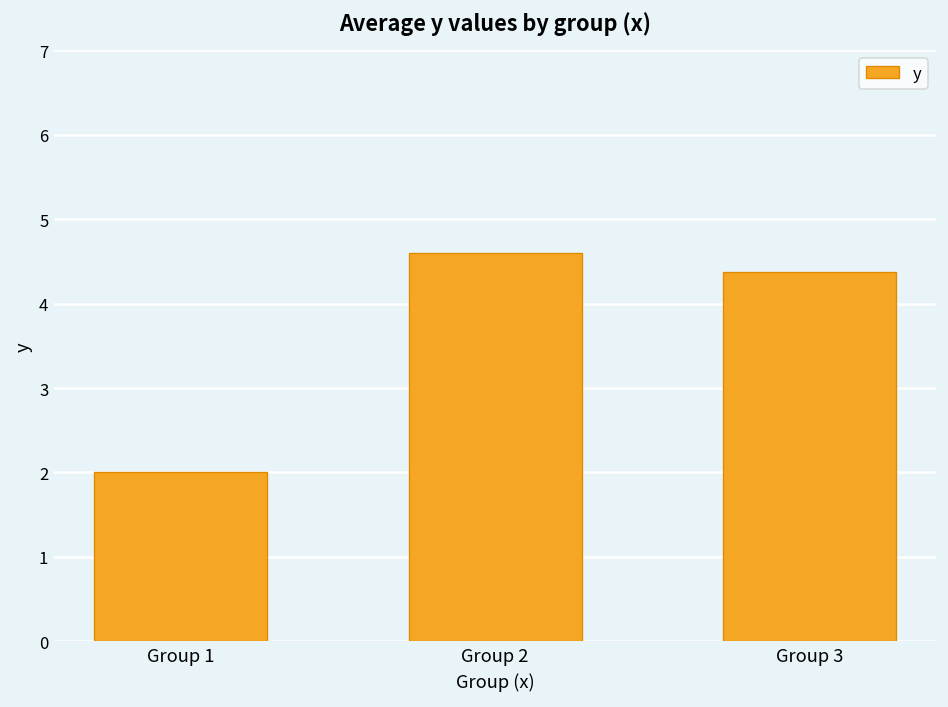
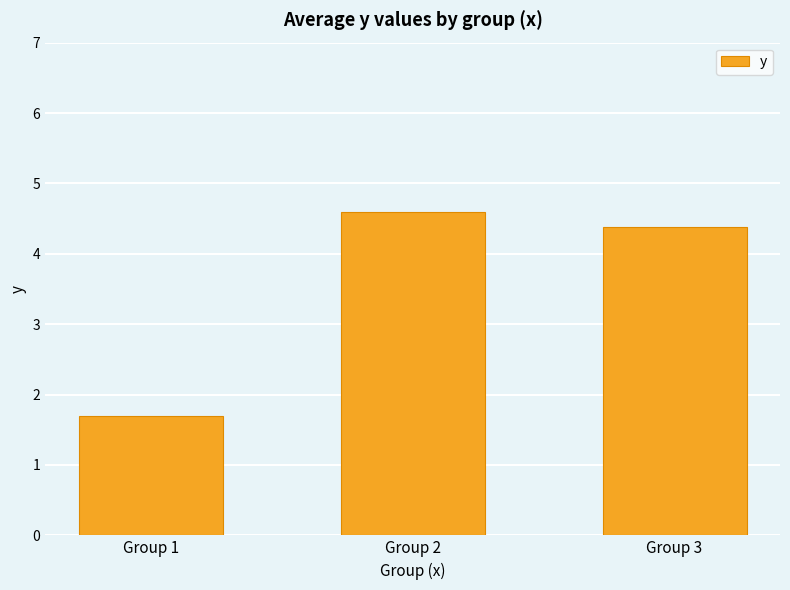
  {
-   "Group 1": 2.0,
+   "Group 1": 1.7,
    "Group 2": 4.6,
    "Group 3": 4.4
  }
